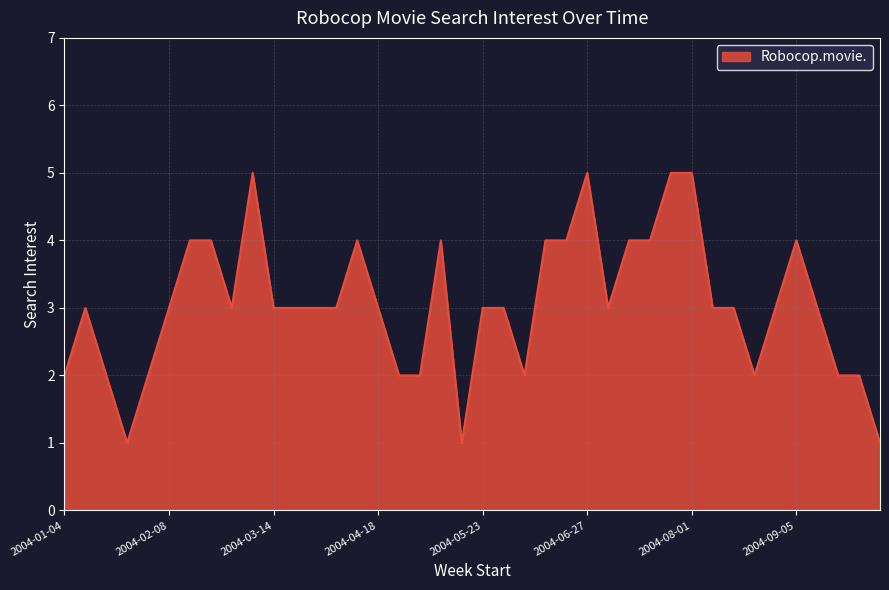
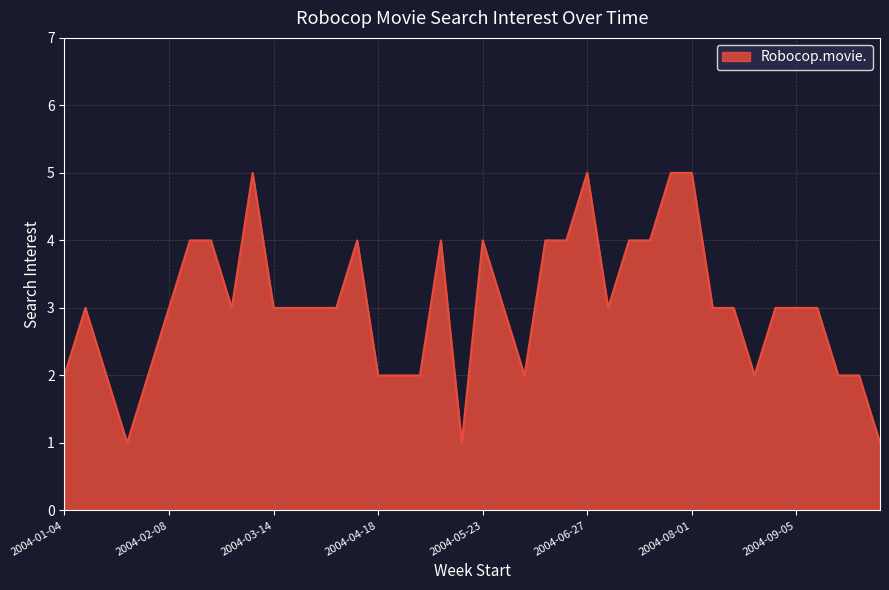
  {
    "2004-01-04": 2,
    "2004-02-08": 3,
    "2004-03-14": 3,
-   "2004-04-18": 3,
-   "2004-05-23": 3,
+   "2004-04-18": 2,
+   "2004-05-23": 4,
    "2004-06-27": 5,
    "2004-08-01": 5,
-   "2004-09-05": 4
+   "2004-09-05": 3
  }
